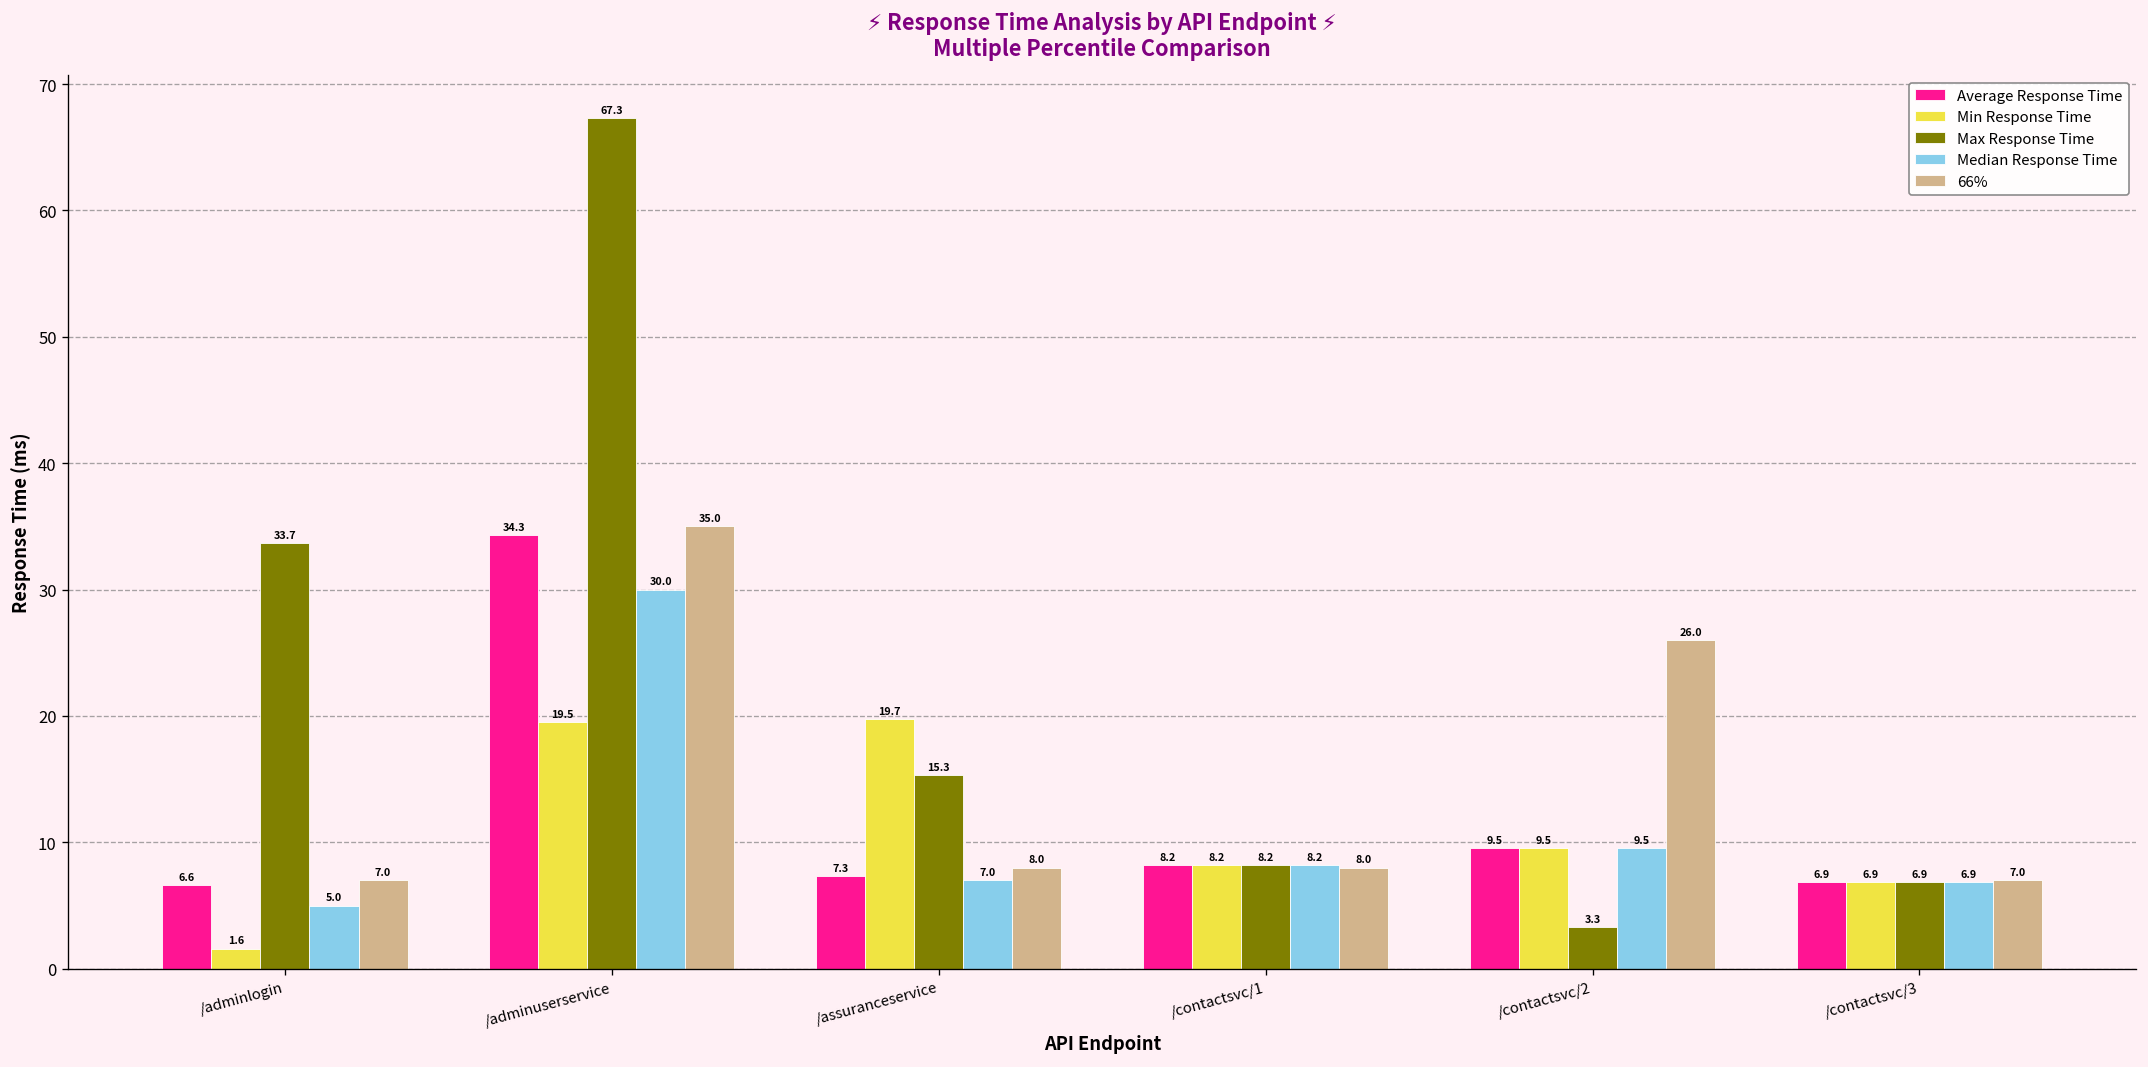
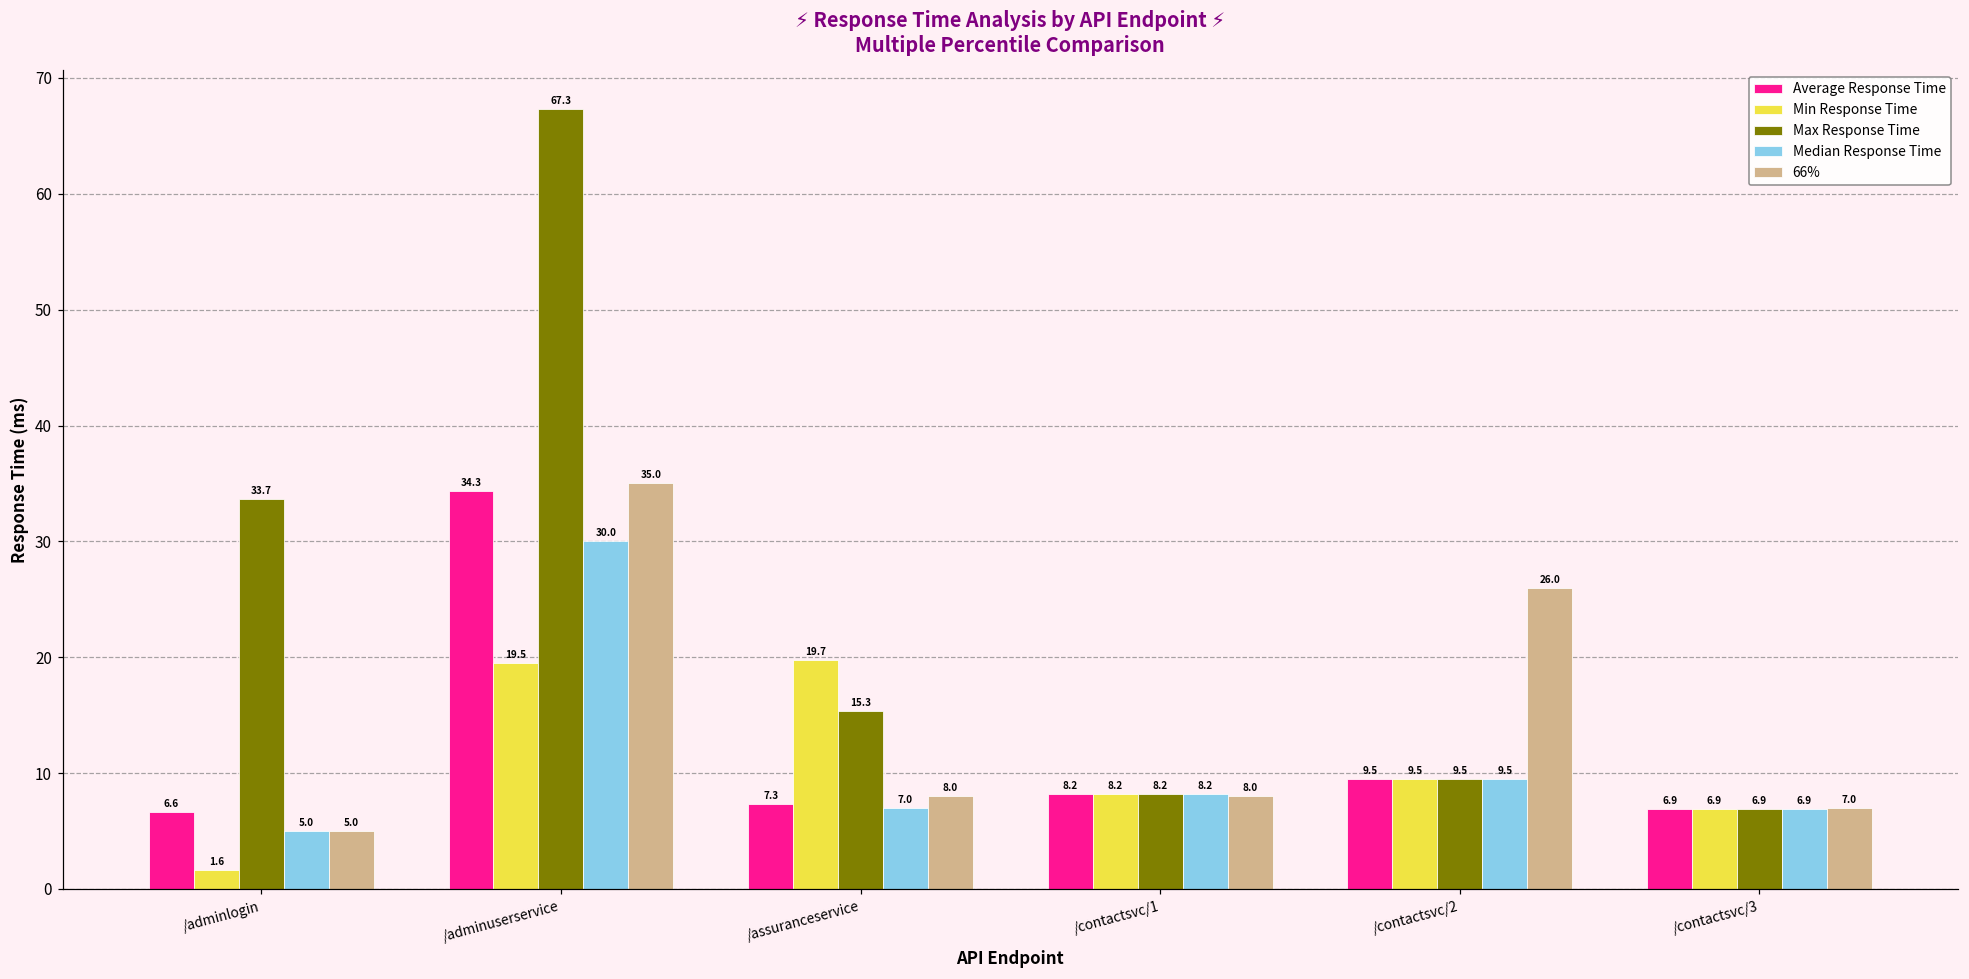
  {
    "Average Response Time": {
      "/adminlogin": 6.6,
      "/adminuserservice": 34.3,
      "/assuranceservice": 7.3,
      "/contactsvc/1": 8.2,
      "/contactsvc/2": 9.5,
      "/contactsvc/3": 6.9
    },
    "Min Response Time": {
      "/adminlogin": 1.6,
      "/adminuserservice": 19.5,
      "/assuranceservice": 19.7,
      "/contactsvc/1": 8.2,
      "/contactsvc/2": 9.5,
      "/contactsvc/3": 6.9
    },
    "Max Response Time": {
      "/adminlogin": 33.7,
      "/adminuserservice": 67.3,
      "/assuranceservice": 15.3,
      "/contactsvc/1": 8.2,
-     "/contactsvc/2": 3.3,
+     "/contactsvc/2": 9.5,
      "/contactsvc/3": 6.9
    },
    "Median Response Time": {
      "/adminlogin": 5.0,
      "/adminuserservice": 30.0,
      "/assuranceservice": 7.0,
      "/contactsvc/1": 8.2,
      "/contactsvc/2": 9.5,
      "/contactsvc/3": 6.9
    },
    "66%": {
-     "/adminlogin": 7.0,
+     "/adminlogin": 5.0,
      "/adminuserservice": 35.0,
      "/assuranceservice": 8.0,
      "/contactsvc/1": 8.0,
      "/contactsvc/2": 26.0,
      "/contactsvc/3": 7.0
    }
  }
